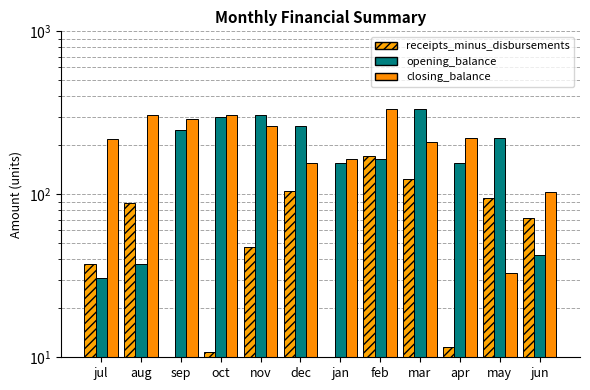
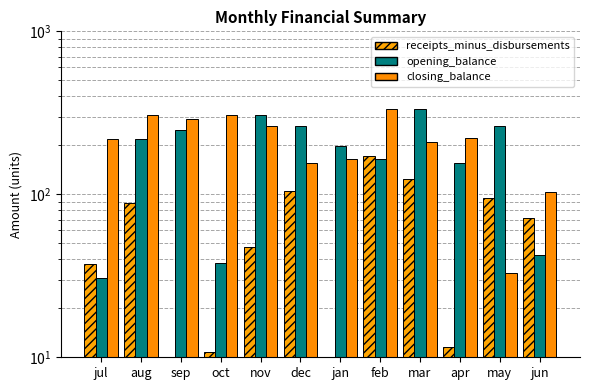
  {
    "opening_balance": {
      "jul": 31,
-     "aug": 38,
+     "aug": 220,
      "sep": 250,
-     "oct": 300,
+     "oct": 38,
      "nov": 310,
      "dec": 260,
-     "jan": 160,
+     "jan": 200,
      "feb": 160,
      "mar": 340,
      "apr": 150,
-     "may": 220,
+     "may": 260,
      "jun": 42
    }
  }
